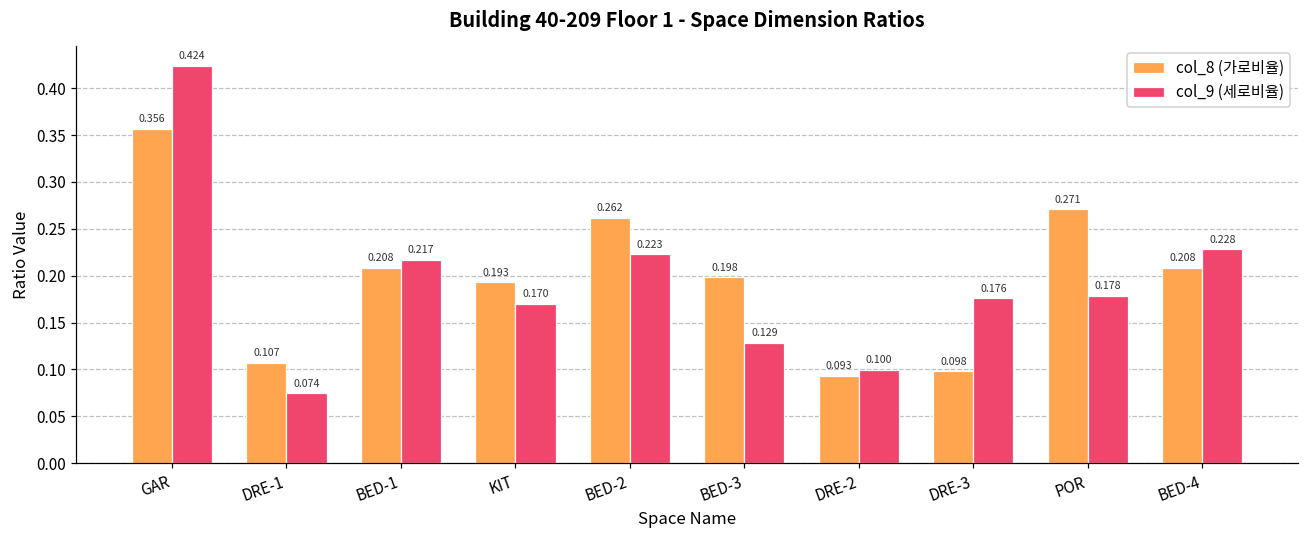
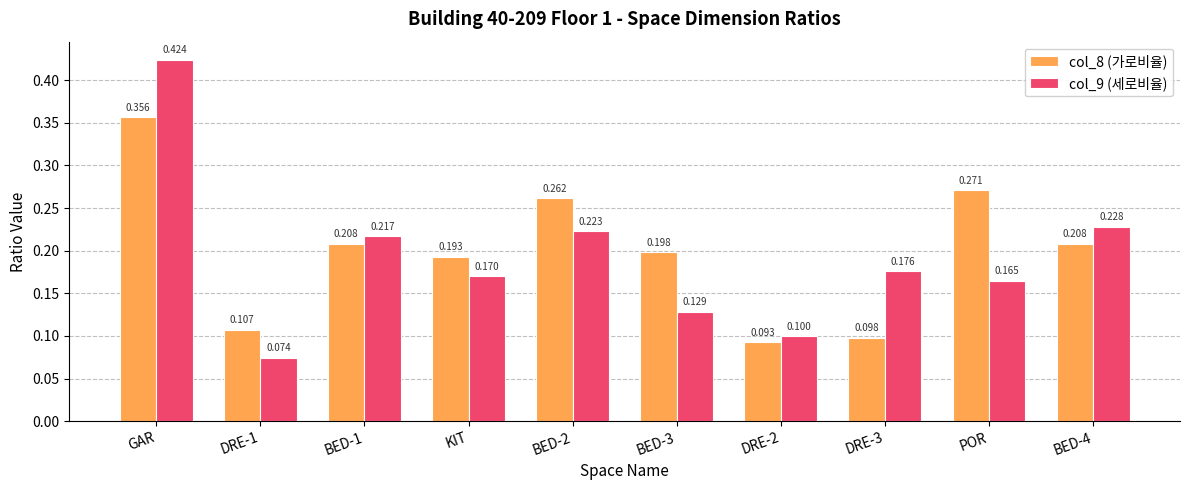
  {
    "col_8 (가로비율)": {
      "GAR": 0.356,
      "DRE-1": 0.107,
      "BED-1": 0.208,
      "KIT": 0.193,
      "BED-2": 0.262,
      "BED-3": 0.198,
      "DRE-2": 0.093,
      "DRE-3": 0.098,
      "POR": 0.271,
      "BED-4": 0.208
    },
    "col_9 (세로비율)": {
      "GAR": 0.424,
      "DRE-1": 0.074,
      "BED-1": 0.217,
      "KIT": 0.170,
      "BED-2": 0.223,
      "BED-3": 0.129,
      "DRE-2": 0.100,
      "DRE-3": 0.176,
-     "POR": 0.178,
+     "POR": 0.165,
      "BED-4": 0.228
    }
  }
